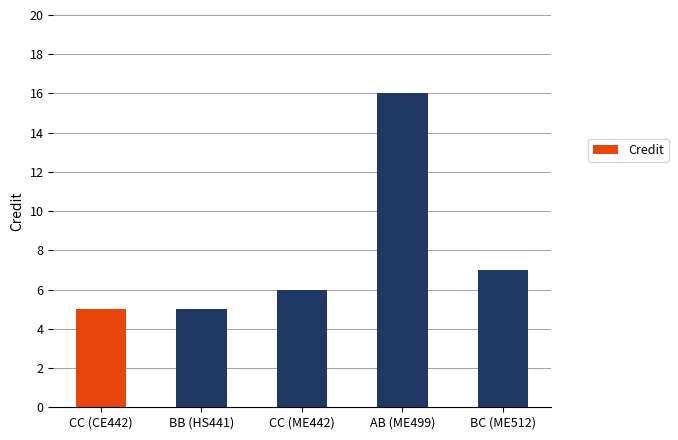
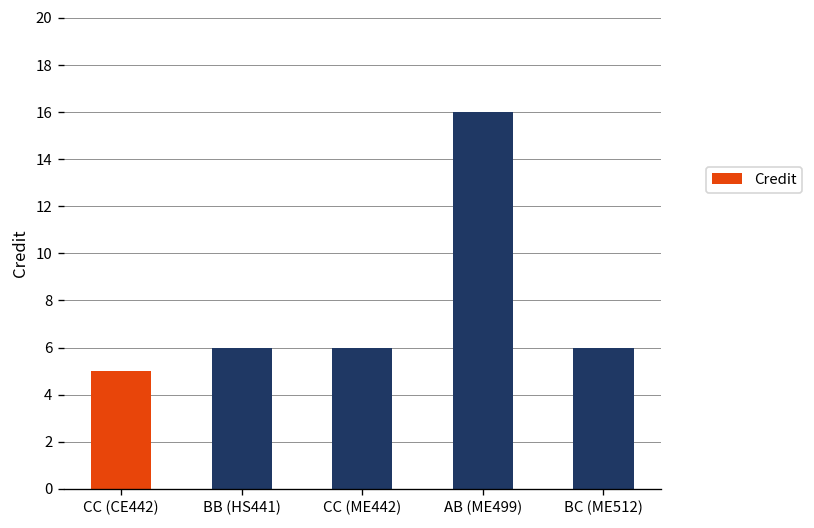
  {
    "CC (CE442)": 5,
-   "BB (HS441)": 5,
+   "BB (HS441)": 6,
    "CC (ME442)": 6,
    "AB (ME499)": 16,
-   "BC (ME512)": 7
+   "BC (ME512)": 6
  }
